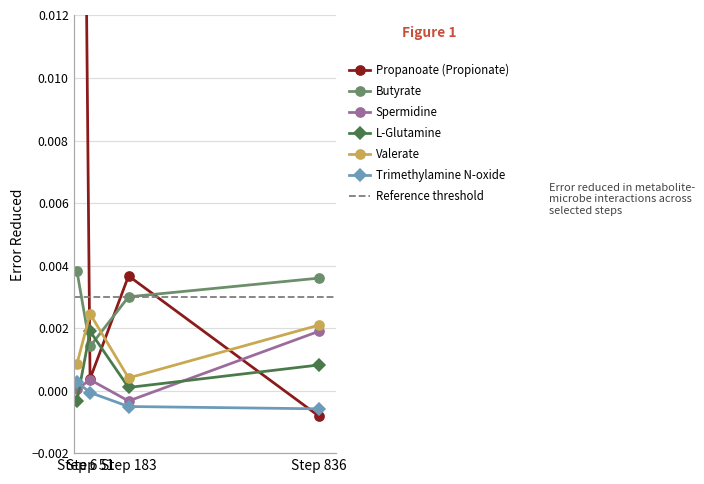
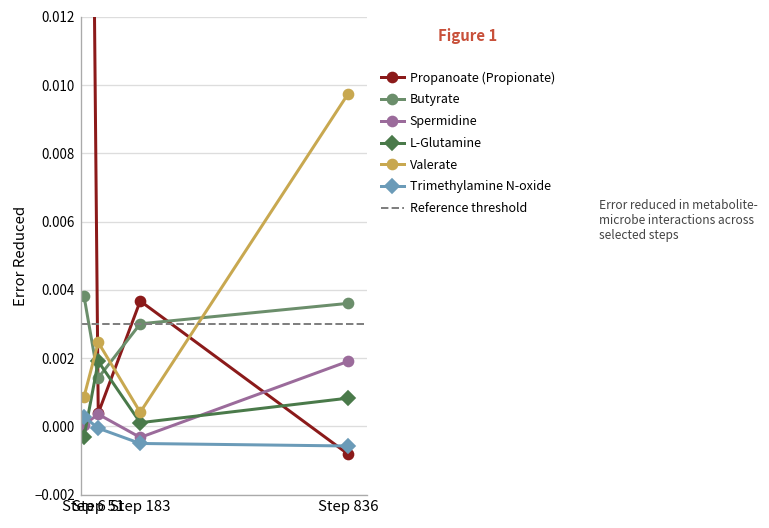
  {
    "Propanoate (Propionate)": {
      "Step 836": -0.0008
    },
    "Spermidine": {
      "Step 836": 0.0019
    },
    "Valerate": {
-     "Step 836": 0.0021
+     "Step 836": 0.0097
    },
    "Trimethylamine N-oxide": {
      "Step 836": -0.0006
    }
  }
